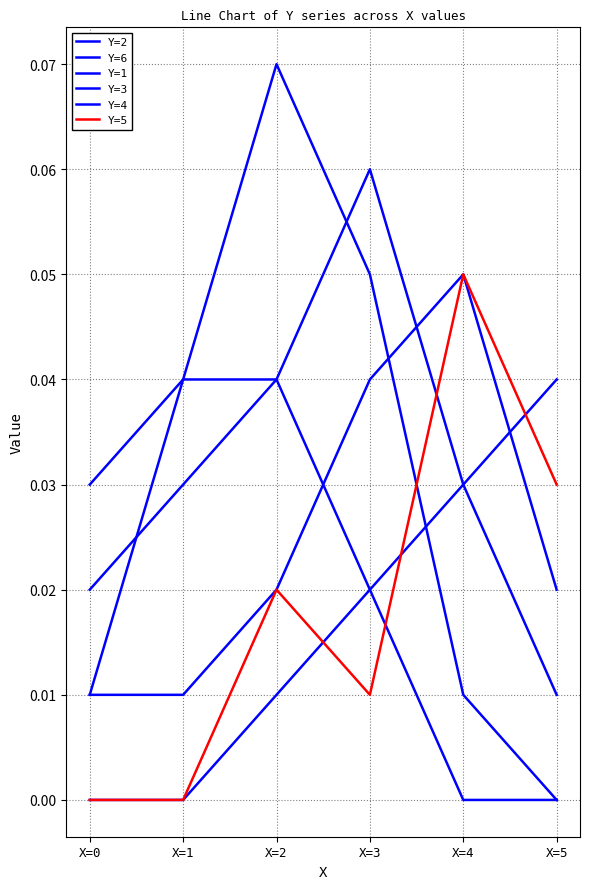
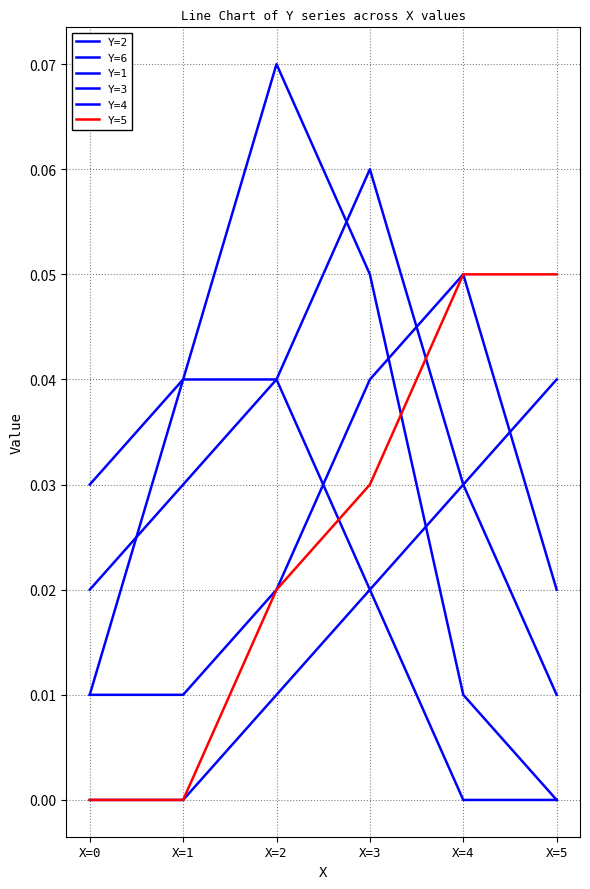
  {
    "Y=5": {
-     "X=3": 0.01,
-     "X=5": 0.03
+     "X=3": 0.03,
+     "X=5": 0.05
    }
  }
